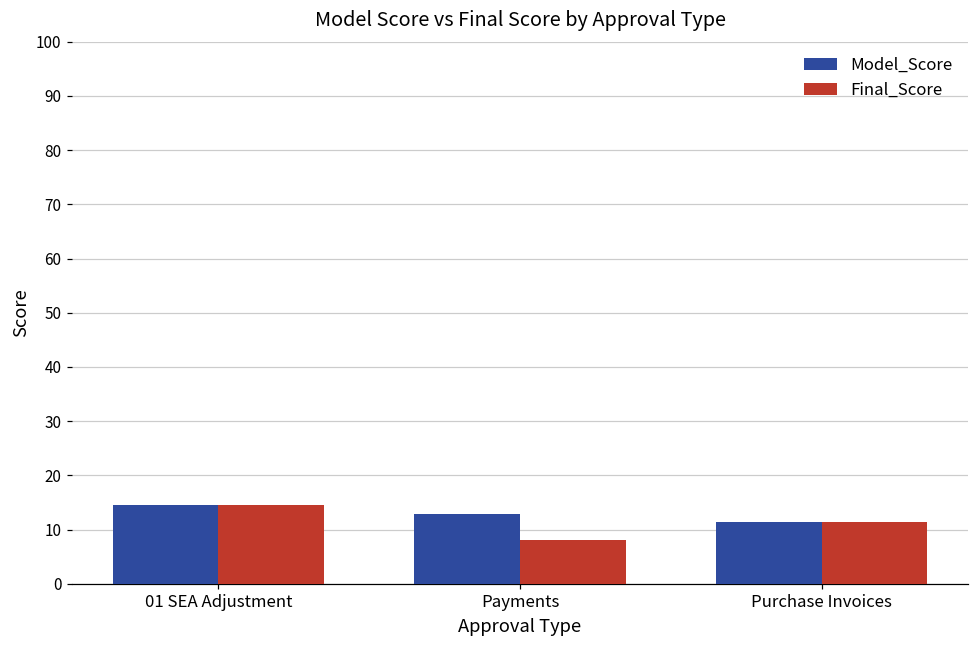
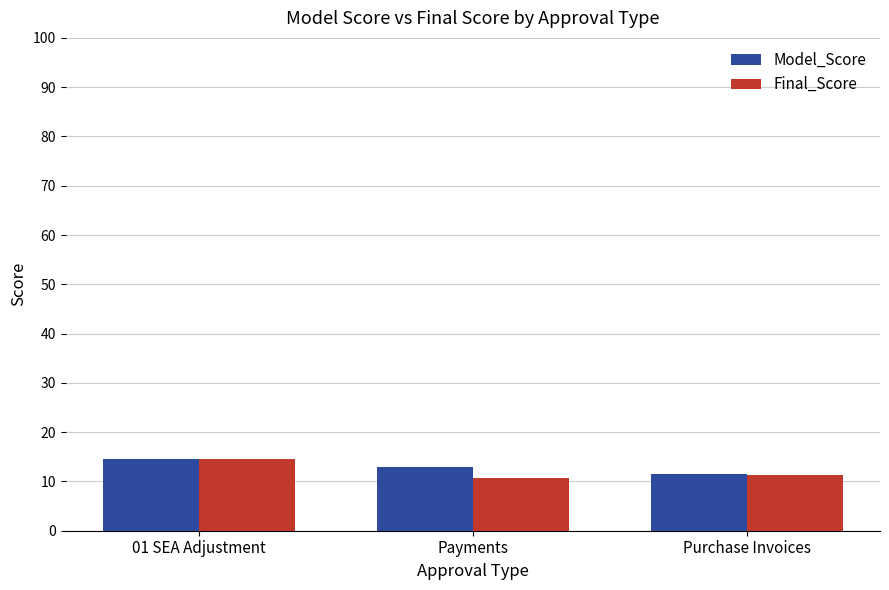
  {
    "Model_Score": {
      "01 SEA Adjustment": 14,
      "Payments": 13,
      "Purchase Invoices": 11
    },
    "Final_Score": {
      "01 SEA Adjustment": 14,
-     "Payments": 8,
+     "Payments": 11,
      "Purchase Invoices": 11
    }
  }
